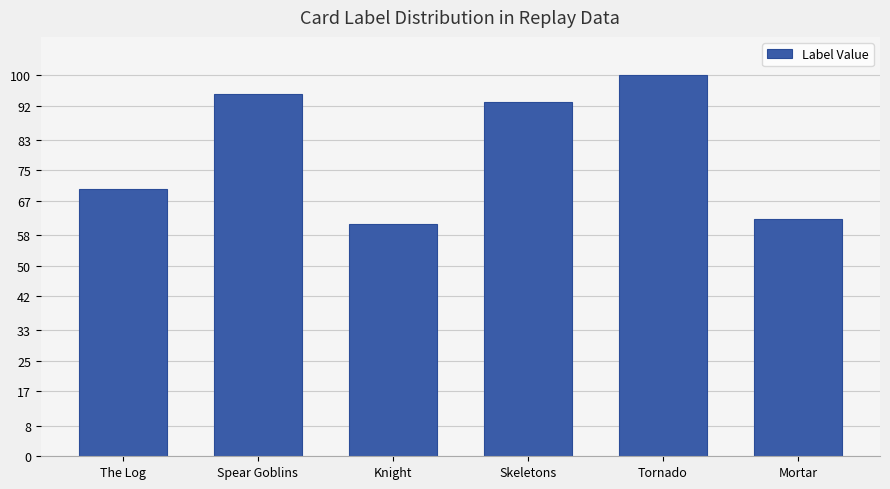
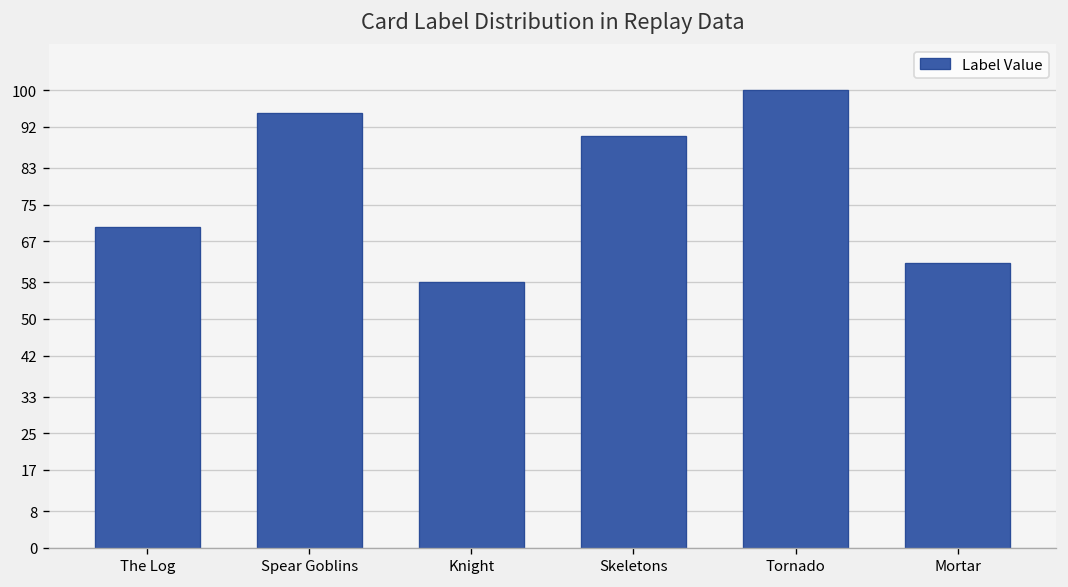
  {
    "The Log": 70,
    "Spear Goblins": 95,
-   "Knight": 61,
-   "Skeletons": 93,
+   "Knight": 58,
+   "Skeletons": 90,
    "Tornado": 100,
    "Mortar": 62
  }
